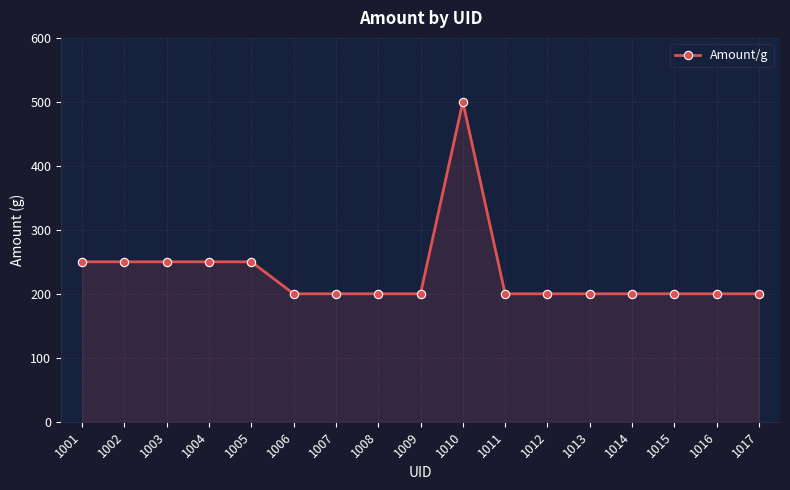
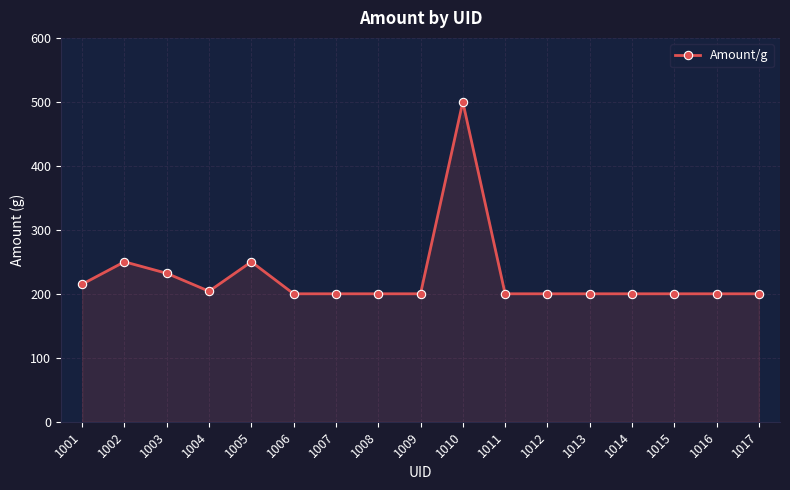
  {
-   "1001": 250,
+   "1001": 220,
    "1002": 250,
-   "1003": 250,
-   "1004": 250,
+   "1003": 230,
+   "1004": 200,
    "1005": 250,
    "1006": 200,
    "1007": 200,
    "1008": 200,
    "1009": 200,
    "1010": 500,
    "1011": 200,
    "1012": 200,
    "1013": 200,
    "1014": 200,
    "1015": 200,
    "1016": 200,
    "1017": 200
  }
